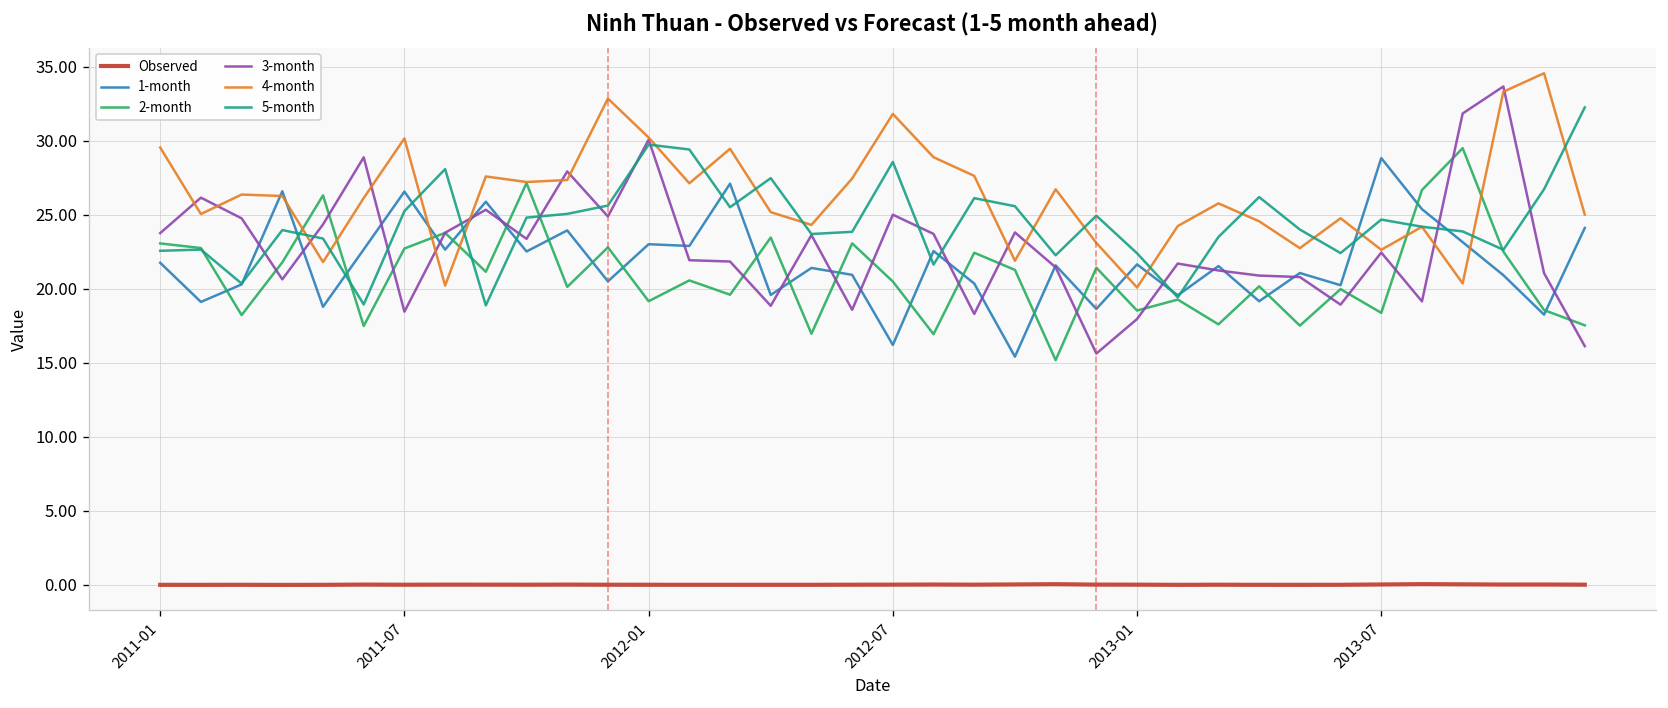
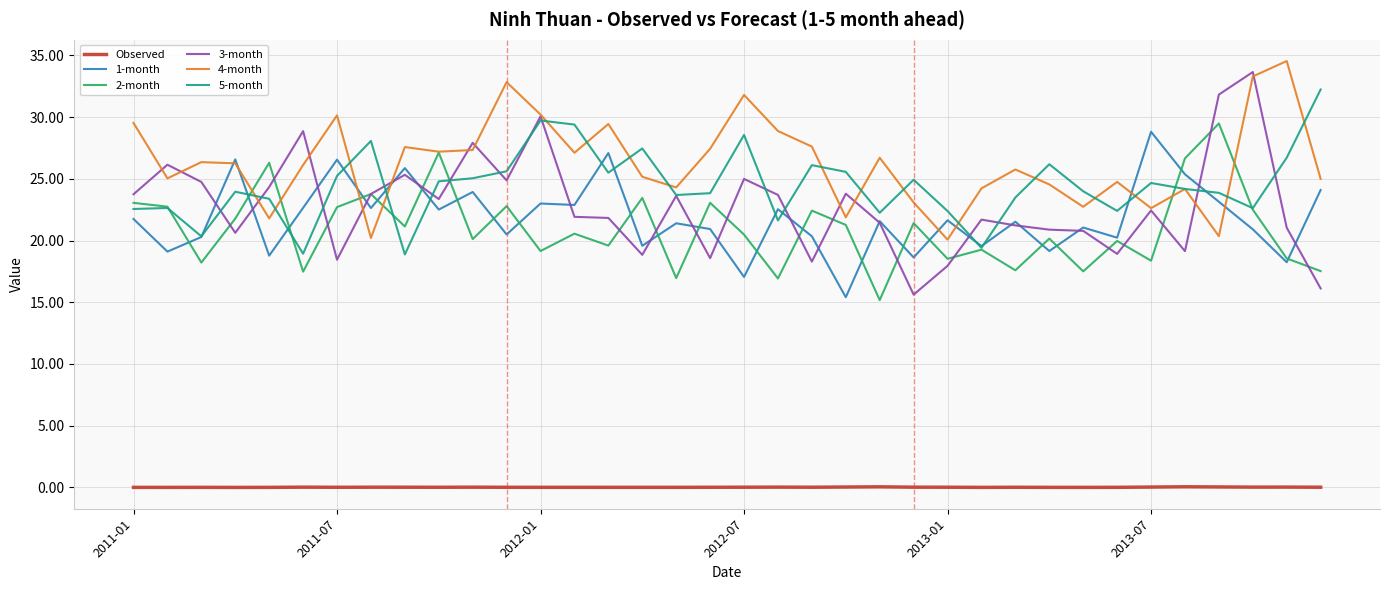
  {
    "Observed": {
      "2011-01": 0.0,
      "2011-07": 0.0,
      "2012-01": 0.0,
      "2012-07": 0.0,
      "2013-01": 0.0,
      "2013-07": 0.0
    },
    "1-month": {
      "2011-01": 21.7,
      "2011-07": 26.6,
      "2012-01": 23.0,
-     "2012-07": 16.2,
+     "2012-07": 17.1,
      "2013-01": 21.6,
      "2013-07": 28.8
    },
    "3-month": {
      "2011-01": 23.8,
      "2011-07": 18.4,
      "2012-07": 25.0,
      "2013-01": 18.0
    },
    "4-month": {
      "2011-01": 29.5,
      "2011-07": 30.1,
      "2012-07": 31.8,
      "2013-01": 20.1
    }
  }
